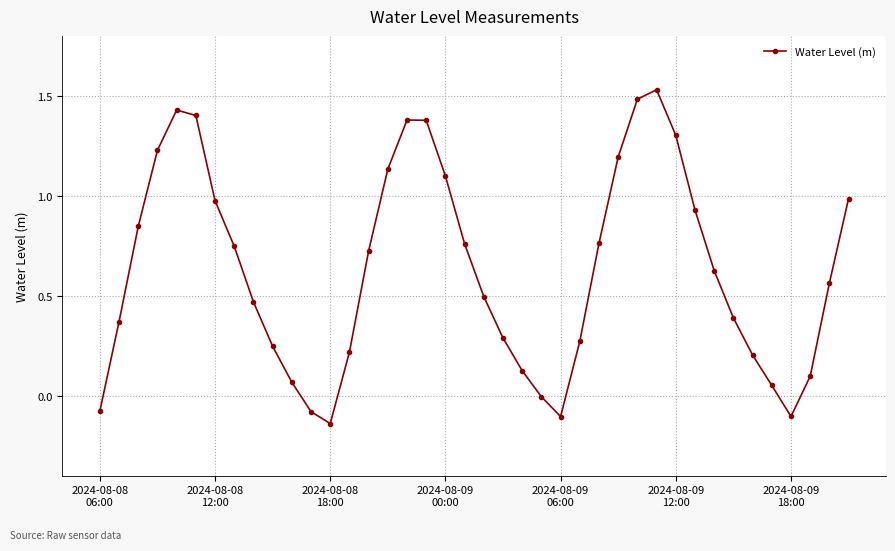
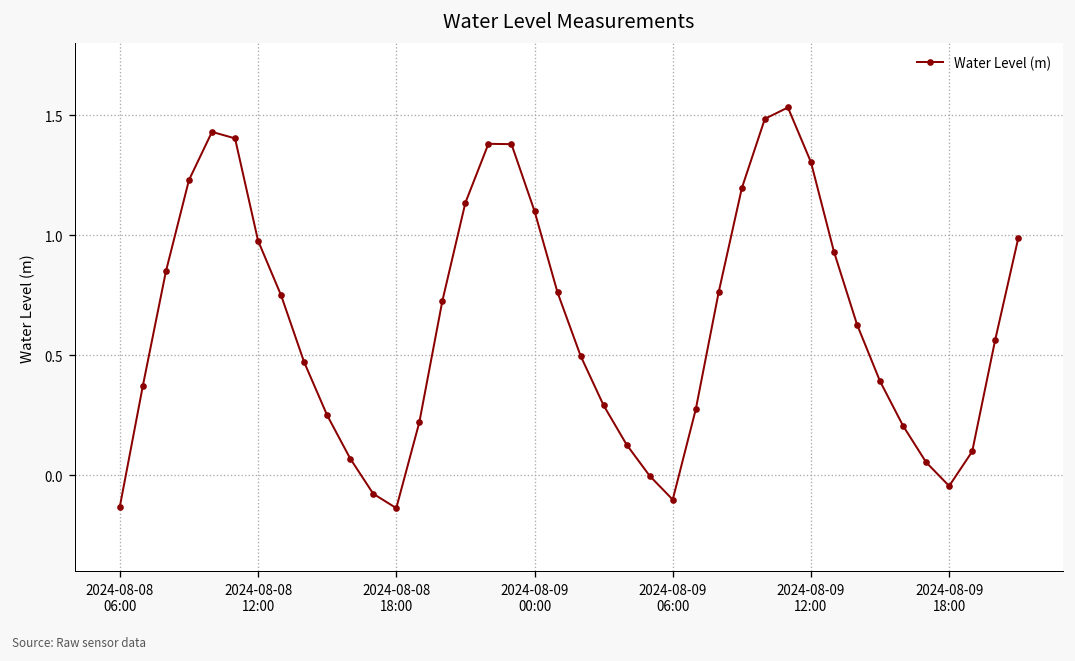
  {
-   "2024-08-08 06:00": -0.07,
+   "2024-08-08 06:00": -0.13,
    "2024-08-08 12:00": 0.98,
    "2024-08-08 18:00": -0.14,
    "2024-08-09 00:00": 1.10,
    "2024-08-09 06:00": -0.10,
    "2024-08-09 12:00": 1.31,
-   "2024-08-09 18:00": -0.10
+   "2024-08-09 18:00": -0.04
  }
